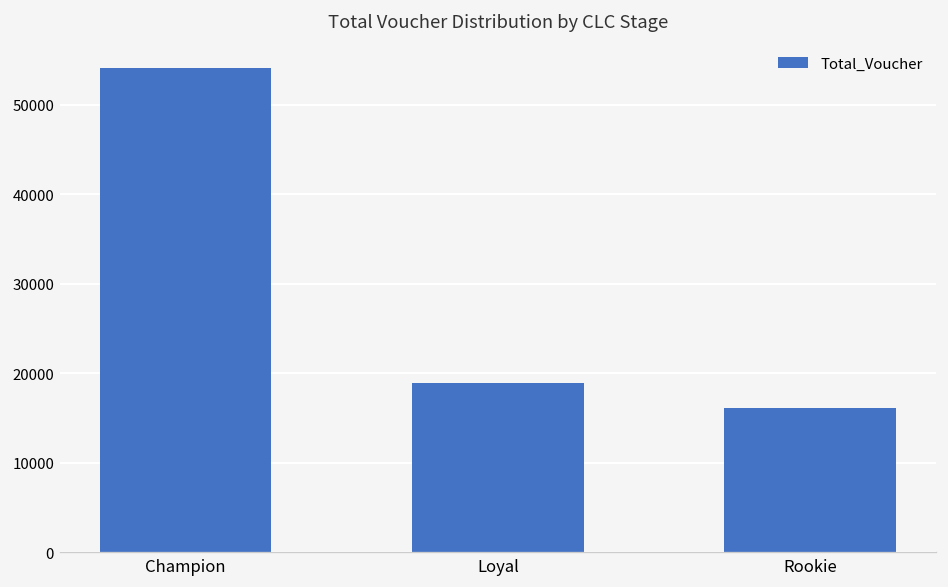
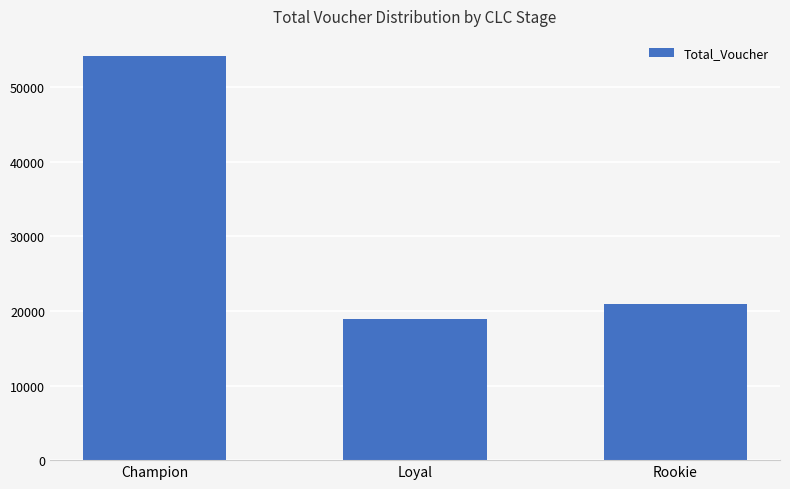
  {
    "Champion": 54000,
    "Loyal": 19000,
-   "Rookie": 16000
+   "Rookie": 21000
  }
